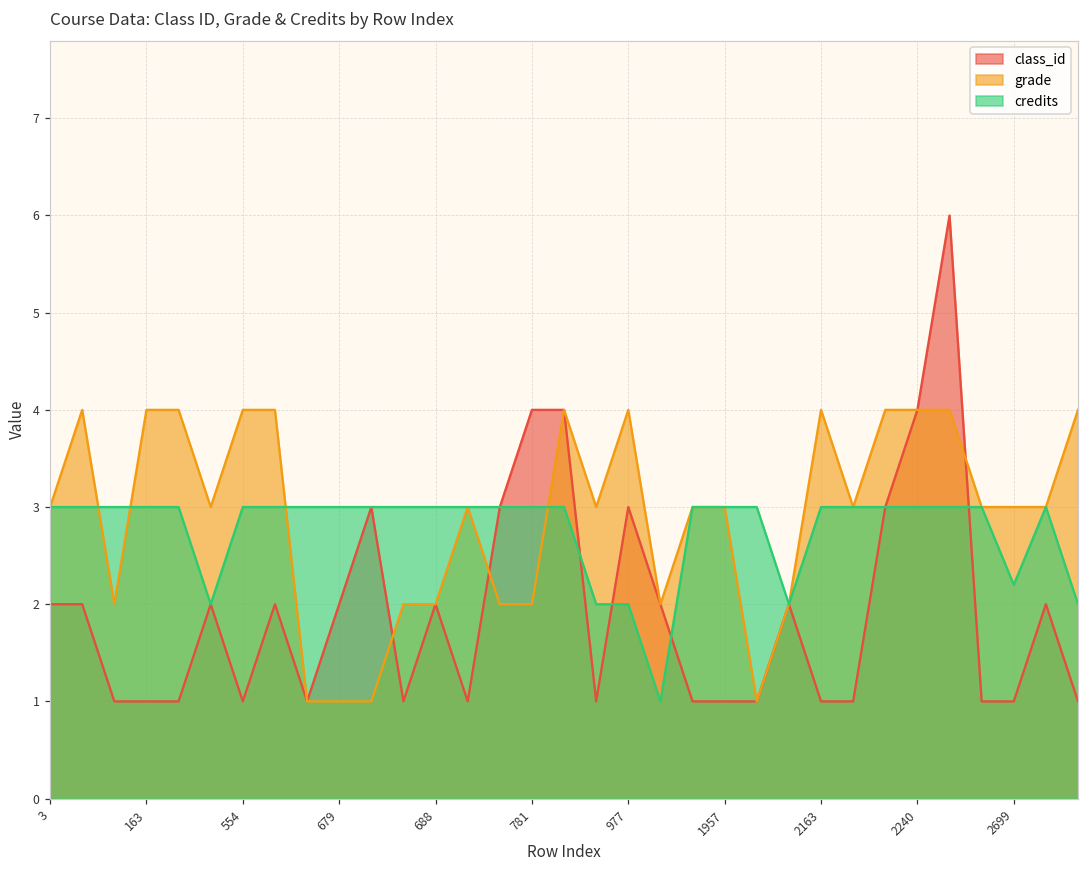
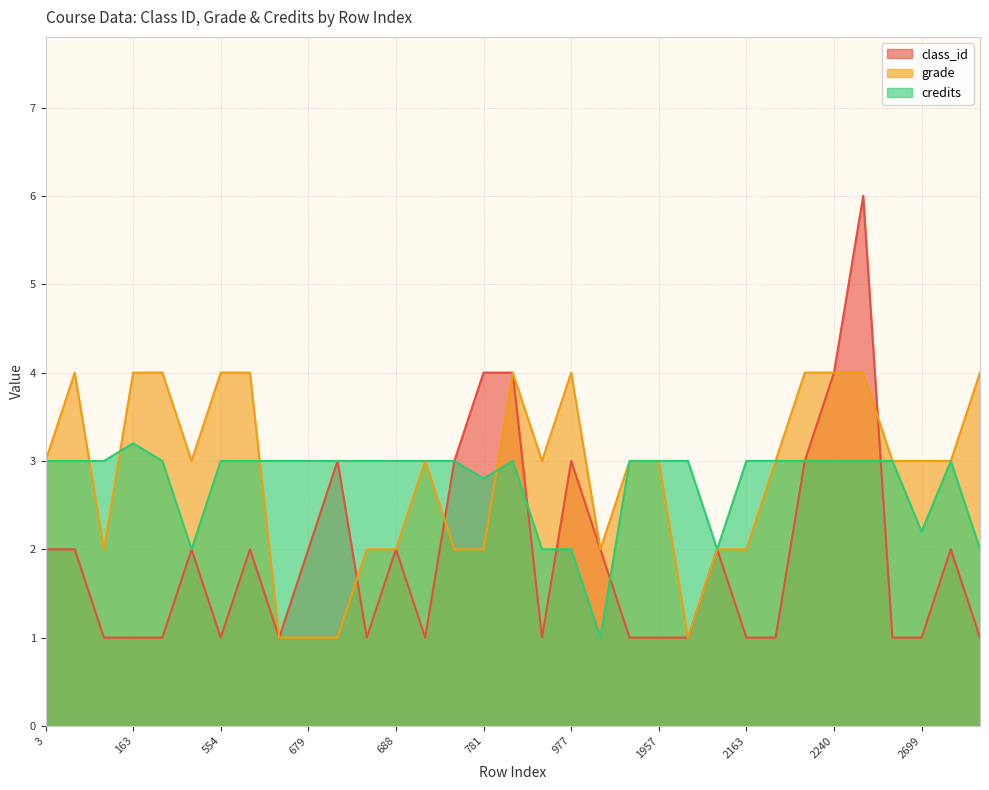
  {
    "class_id": {
      "3": 2.0,
      "163": 1.0,
      "554": 1.0,
      "679": 2.0,
      "781": 4.0,
      "977": 3.0,
      "1957": 1.0,
      "2163": 1.0,
      "2699": 1.0
    },
    "grade": {
      "163": 4,
      "554": 4,
      "679": 1,
      "781": 2,
      "977": 4,
-     "2163": 4,
+     "2163": 2,
      "2699": 3
    },
    "credits": {
-     "163": 3.0,
+     "163": 3.2,
      "554": 3.0,
      "679": 3.0,
      "688": 3.0,
-     "781": 3.0,
+     "781": 2.8,
      "977": 2.0,
      "2163": 3.0,
      "2240": 3.0,
      "2699": 2.2
    }
  }
